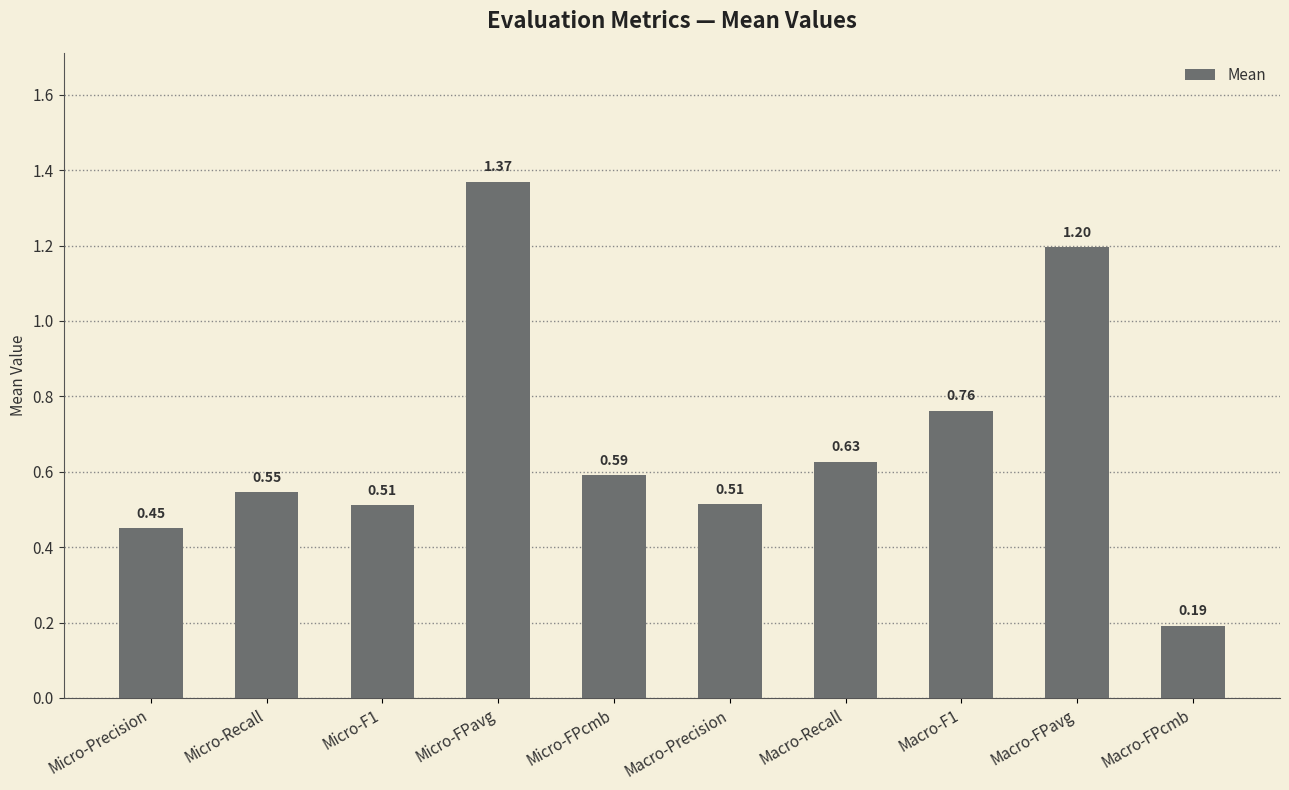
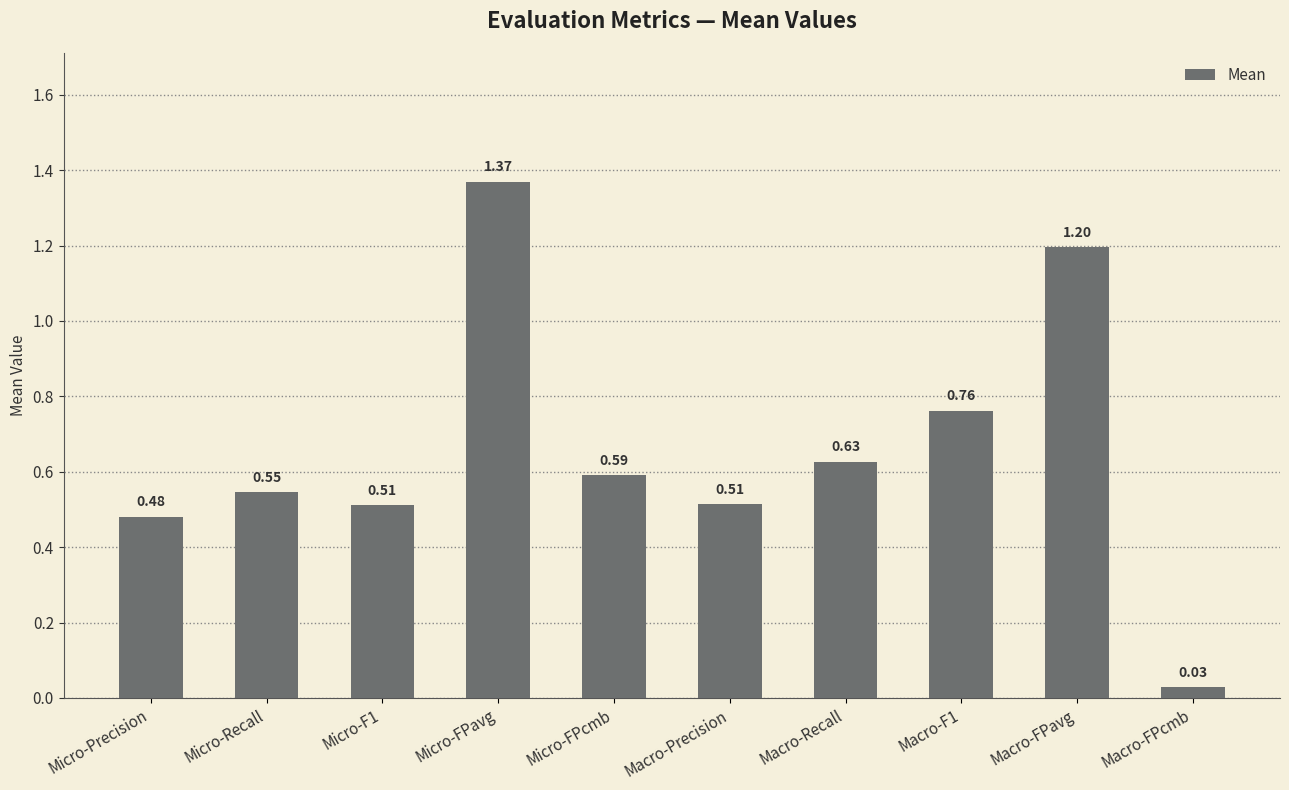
  {
-   "Micro-Precision": 0.45,
+   "Micro-Precision": 0.48,
    "Micro-Recall": 0.55,
    "Micro-F1": 0.51,
    "Micro-FPavg": 1.37,
    "Micro-FPcmb": 0.59,
    "Macro-Precision": 0.51,
    "Macro-Recall": 0.63,
    "Macro-F1": 0.76,
    "Macro-FPavg": 1.20,
-   "Macro-FPcmb": 0.19
+   "Macro-FPcmb": 0.03
  }
